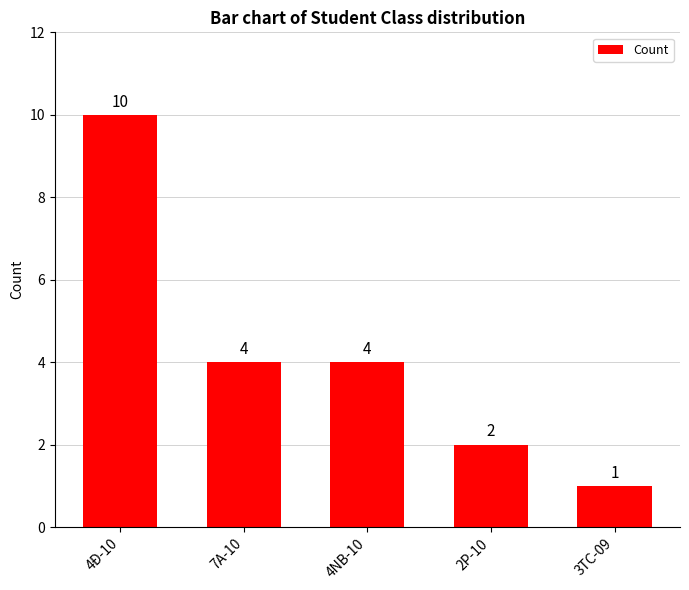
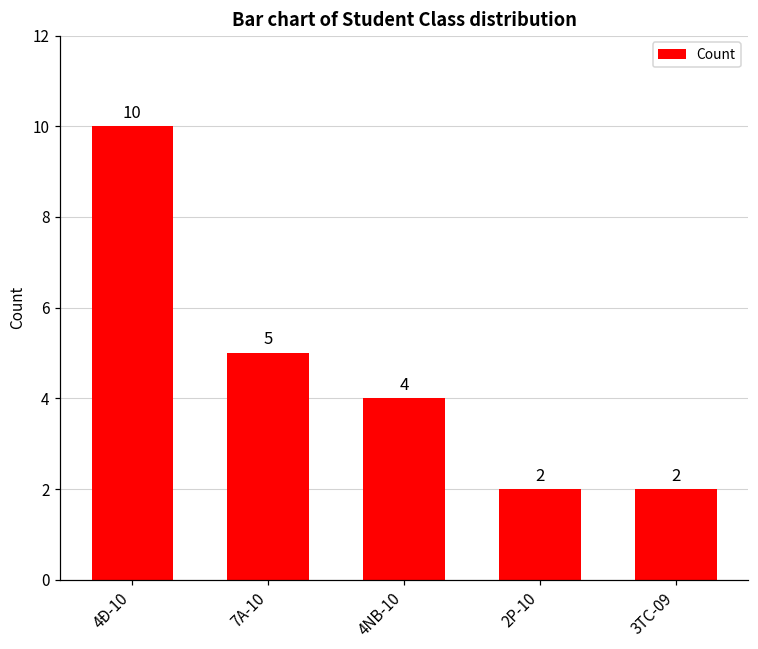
  {
    "4Đ-10": 10,
-   "7A-10": 4,
+   "7A-10": 5,
    "4NB-10": 4,
    "2P-10": 2,
-   "3TC-09": 1
+   "3TC-09": 2
  }
